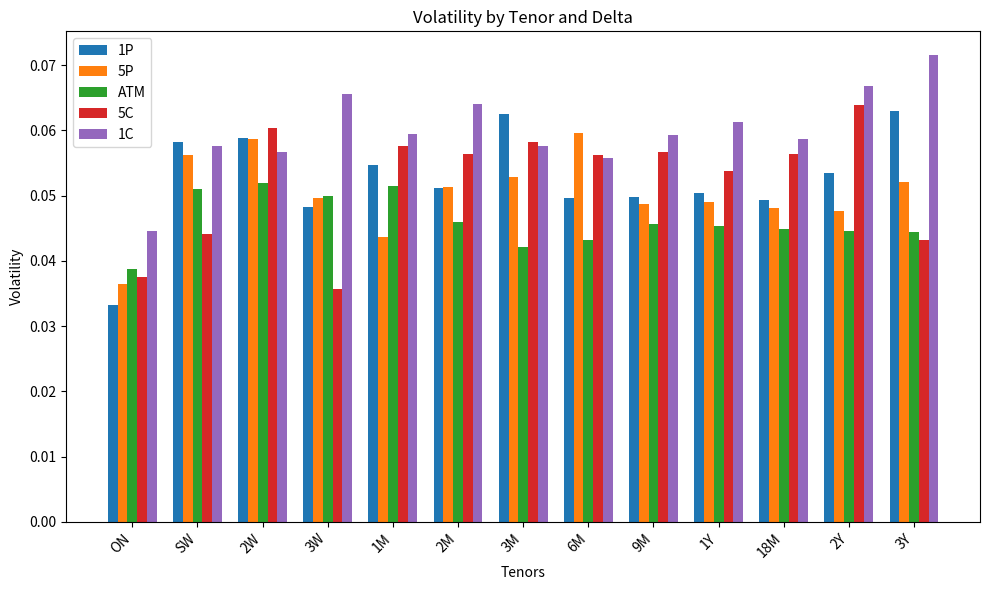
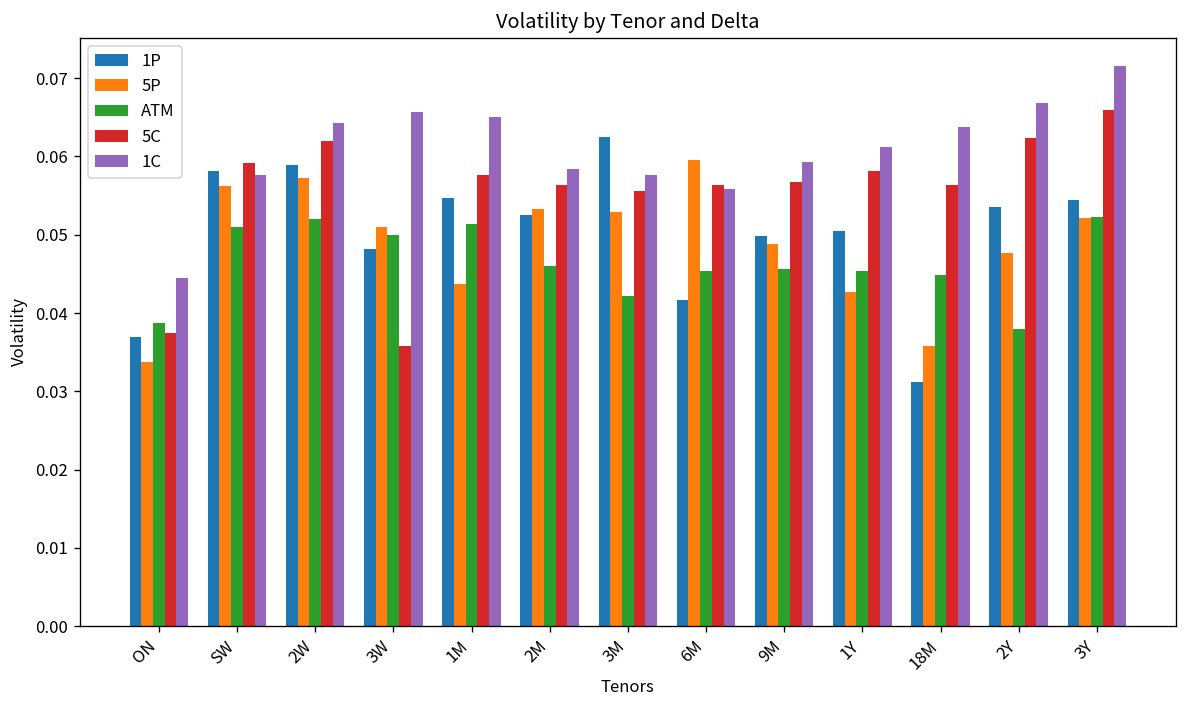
  {
    "1P": {
-     "ON": 0.033,
+     "ON": 0.037,
      "SW": 0.058,
      "2W": 0.059,
      "3W": 0.048,
      "1M": 0.055,
-     "2M": 0.051,
+     "2M": 0.052,
      "3M": 0.063,
-     "6M": 0.050,
+     "6M": 0.042,
      "9M": 0.050,
      "1Y": 0.050,
-     "18M": 0.049,
+     "18M": 0.031,
      "2Y": 0.053,
-     "3Y": 0.063
+     "3Y": 0.054
    },
    "5P": {
-     "ON": 0.036,
+     "ON": 0.034,
      "SW": 0.056,
-     "2W": 0.059,
-     "3W": 0.050,
+     "2W": 0.057,
+     "3W": 0.051,
      "1M": 0.044,
-     "2M": 0.051,
+     "2M": 0.053,
      "3M": 0.053,
      "6M": 0.060,
      "9M": 0.049,
-     "1Y": 0.049,
-     "18M": 0.048,
+     "1Y": 0.043,
+     "18M": 0.036,
      "2Y": 0.048,
      "3Y": 0.052
    },
    "ATM": {
      "ON": 0.039,
      "SW": 0.051,
      "2W": 0.052,
      "3W": 0.050,
      "1M": 0.051,
      "2M": 0.046,
      "3M": 0.042,
-     "6M": 0.043,
+     "6M": 0.045,
      "9M": 0.046,
      "1Y": 0.045,
      "18M": 0.045,
-     "2Y": 0.045,
-     "3Y": 0.044
+     "2Y": 0.038,
+     "3Y": 0.052
    },
    "5C": {
      "ON": 0.038,
-     "SW": 0.044,
-     "2W": 0.060,
+     "SW": 0.059,
+     "2W": 0.062,
      "3W": 0.036,
      "1M": 0.058,
      "2M": 0.056,
-     "3M": 0.058,
+     "3M": 0.056,
      "6M": 0.056,
      "9M": 0.057,
-     "1Y": 0.054,
+     "1Y": 0.058,
      "18M": 0.056,
-     "2Y": 0.064,
-     "3Y": 0.043
+     "2Y": 0.062,
+     "3Y": 0.066
    },
    "1C": {
      "ON": 0.045,
      "SW": 0.058,
-     "2W": 0.057,
+     "2W": 0.064,
      "3W": 0.066,
-     "1M": 0.059,
-     "2M": 0.064,
+     "1M": 0.065,
+     "2M": 0.058,
      "3M": 0.058,
      "6M": 0.056,
      "9M": 0.059,
      "1Y": 0.061,
-     "18M": 0.059,
+     "18M": 0.064,
      "2Y": 0.067,
      "3Y": 0.072
    }
  }
